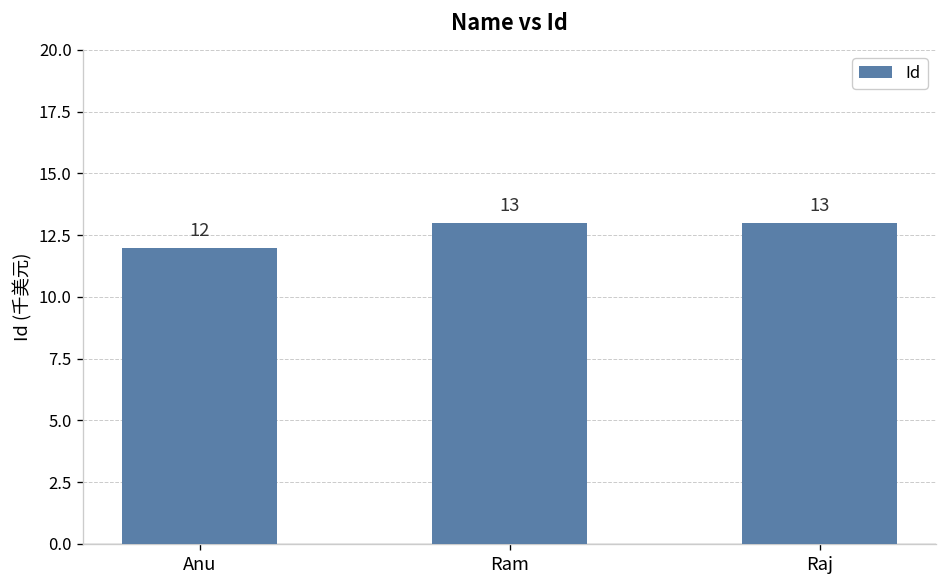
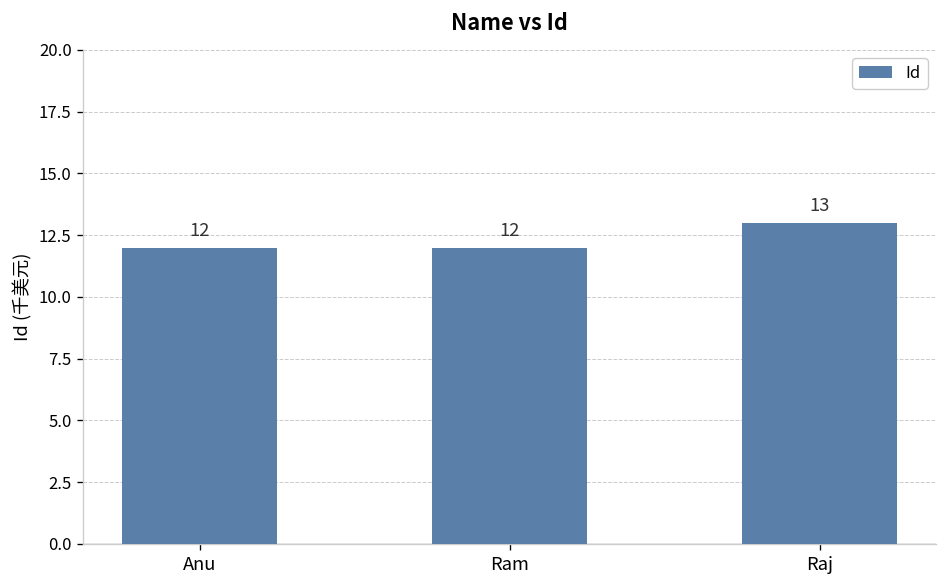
  {
    "Anu": 12,
-   "Ram": 13,
+   "Ram": 12,
    "Raj": 13
  }
